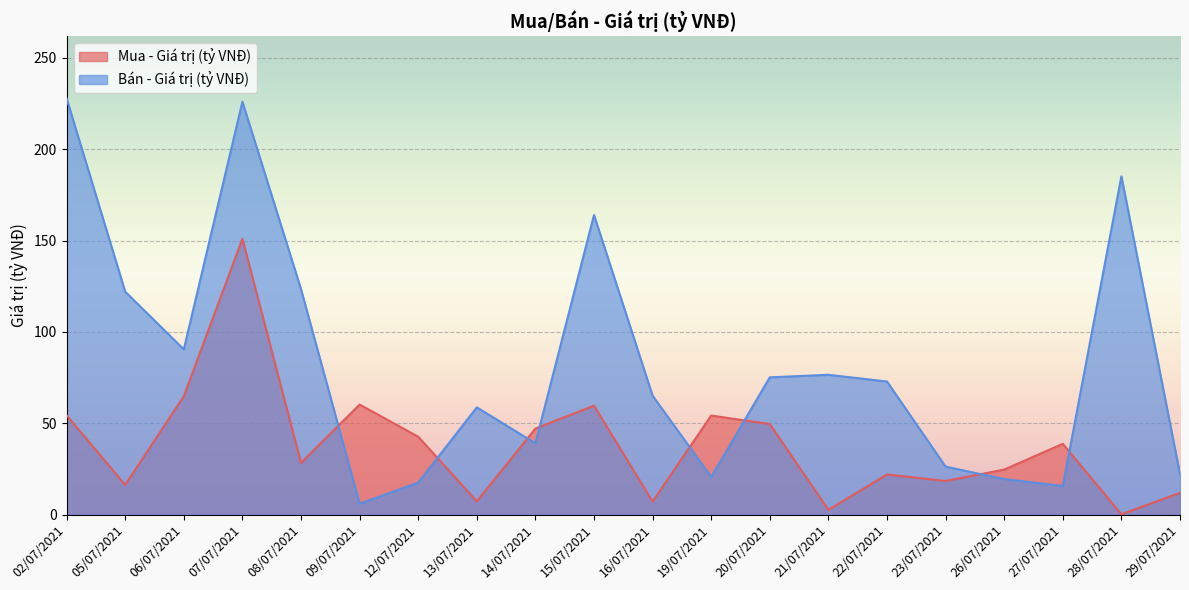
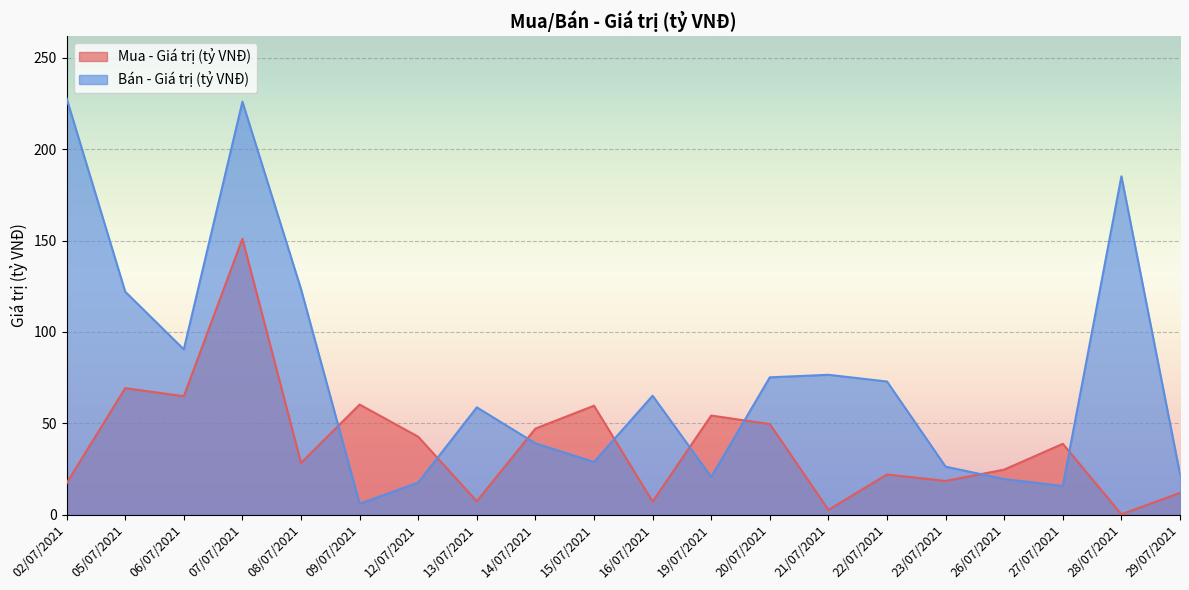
  {
    "Mua - Giá trị (tỷ VNĐ)": {
-     "02/07/2021": 54,
-     "05/07/2021": 16,
+     "02/07/2021": 17,
+     "05/07/2021": 69,
      "06/07/2021": 65,
      "07/07/2021": 151,
      "08/07/2021": 28,
      "09/07/2021": 60,
      "12/07/2021": 43,
      "13/07/2021": 7,
      "14/07/2021": 47,
      "15/07/2021": 60,
      "16/07/2021": 7,
      "19/07/2021": 54,
      "20/07/2021": 50,
      "21/07/2021": 3,
      "22/07/2021": 22,
      "23/07/2021": 18,
      "26/07/2021": 25,
      "27/07/2021": 39,
      "28/07/2021": 0,
      "29/07/2021": 12
    },
    "Bán - Giá trị (tỷ VNĐ)": {
      "02/07/2021": 228,
      "05/07/2021": 122,
      "06/07/2021": 90,
      "07/07/2021": 226,
      "08/07/2021": 123,
      "09/07/2021": 6,
      "12/07/2021": 18,
      "13/07/2021": 59,
      "14/07/2021": 39,
-     "15/07/2021": 164,
+     "15/07/2021": 29,
      "16/07/2021": 65,
      "19/07/2021": 21,
      "20/07/2021": 75,
      "21/07/2021": 77,
      "22/07/2021": 73,
      "23/07/2021": 26,
      "26/07/2021": 19,
      "27/07/2021": 16,
      "28/07/2021": 185,
      "29/07/2021": 22
    }
  }
